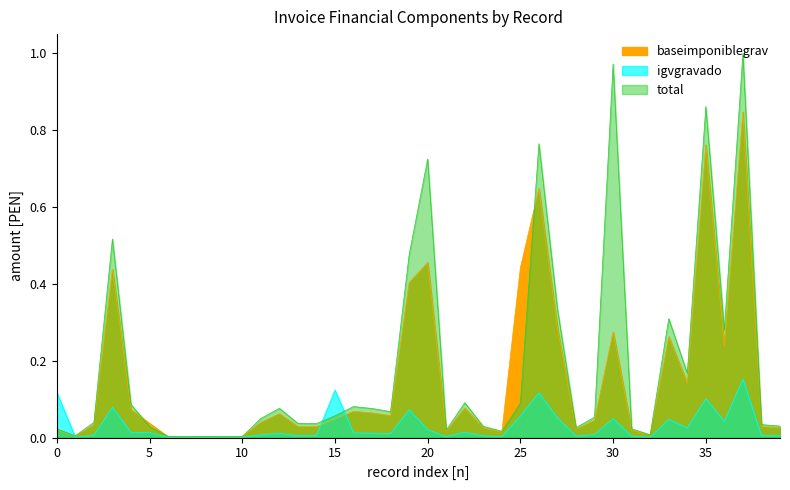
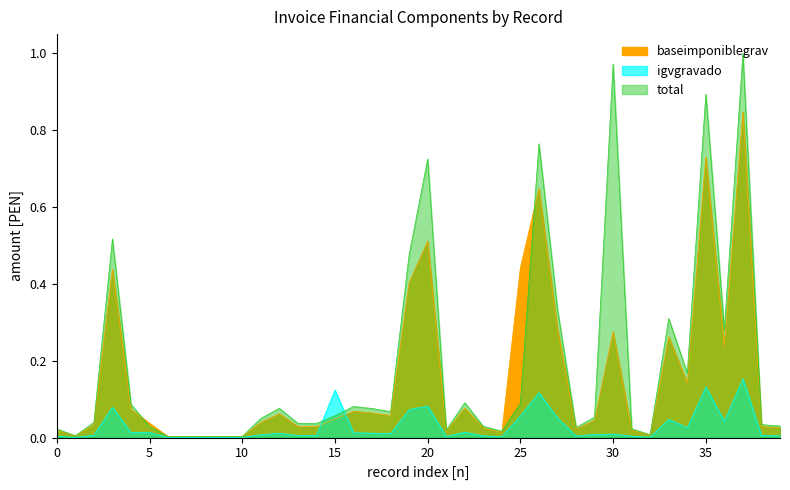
  {
    "baseimponiblegrav": {
      "5": 0.04,
      "15": 0.05,
-     "20": 0.46,
+     "20": 0.51,
      "25": 0.44,
      "30": 0.28,
-     "35": 0.76
+     "35": 0.73
    },
    "igvgravado": {
-     "0": 0.12,
+     "0": 0.00,
      "5": 0.01,
      "15": 0.12,
-     "20": 0.02,
+     "20": 0.08,
      "25": 0.06,
-     "30": 0.05,
-     "35": 0.10
+     "30": 0.01,
+     "35": 0.13
    },
    "total": {
      "5": 0.03,
      "15": 0.06,
      "20": 0.72,
      "25": 0.09,
      "30": 0.97,
-     "35": 0.86
+     "35": 0.89
    }
  }
